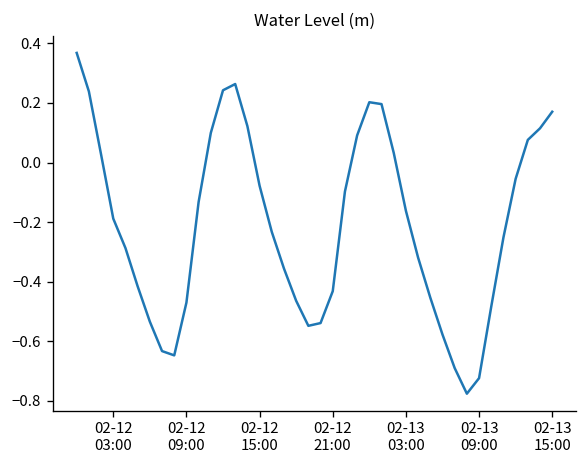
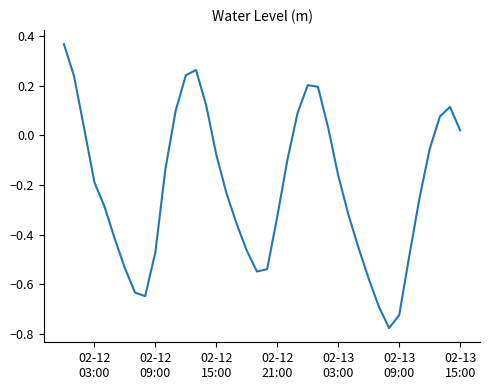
  {
    "02-12 03:00": -0.19,
    "02-12 09:00": -0.47,
    "02-12 15:00": -0.08,
-   "02-12 21:00": -0.43,
+   "02-12 21:00": -0.33,
    "02-13 03:00": -0.16,
    "02-13 09:00": -0.72,
-   "02-13 15:00": 0.17
+   "02-13 15:00": 0.02
  }
